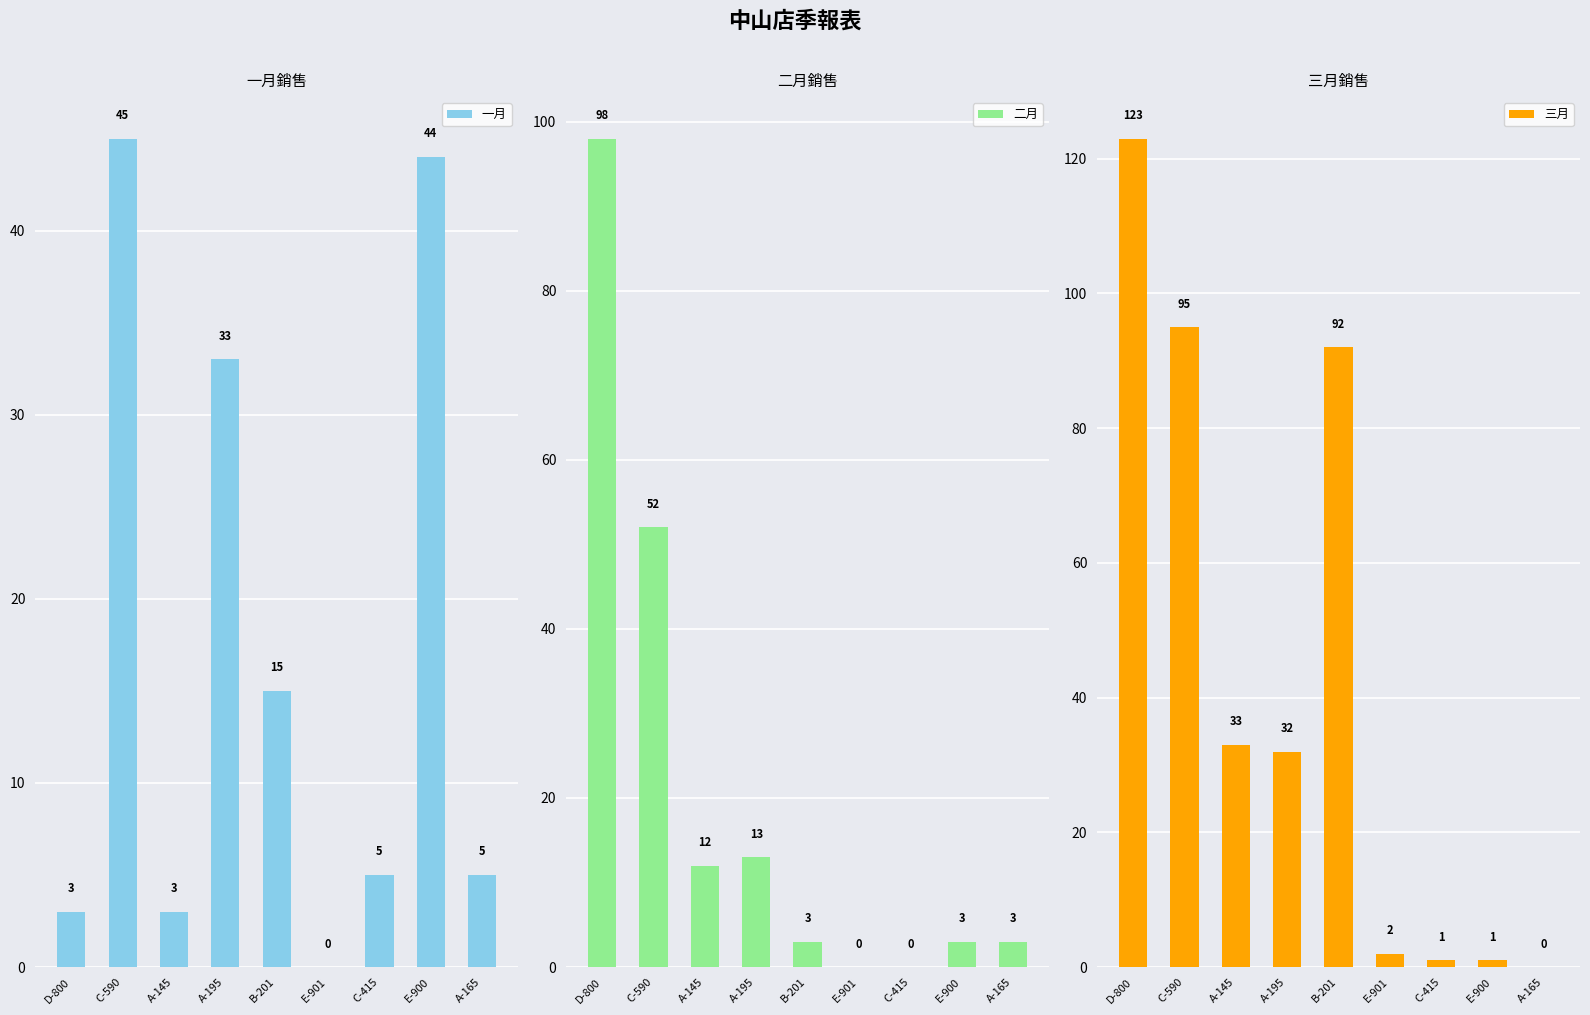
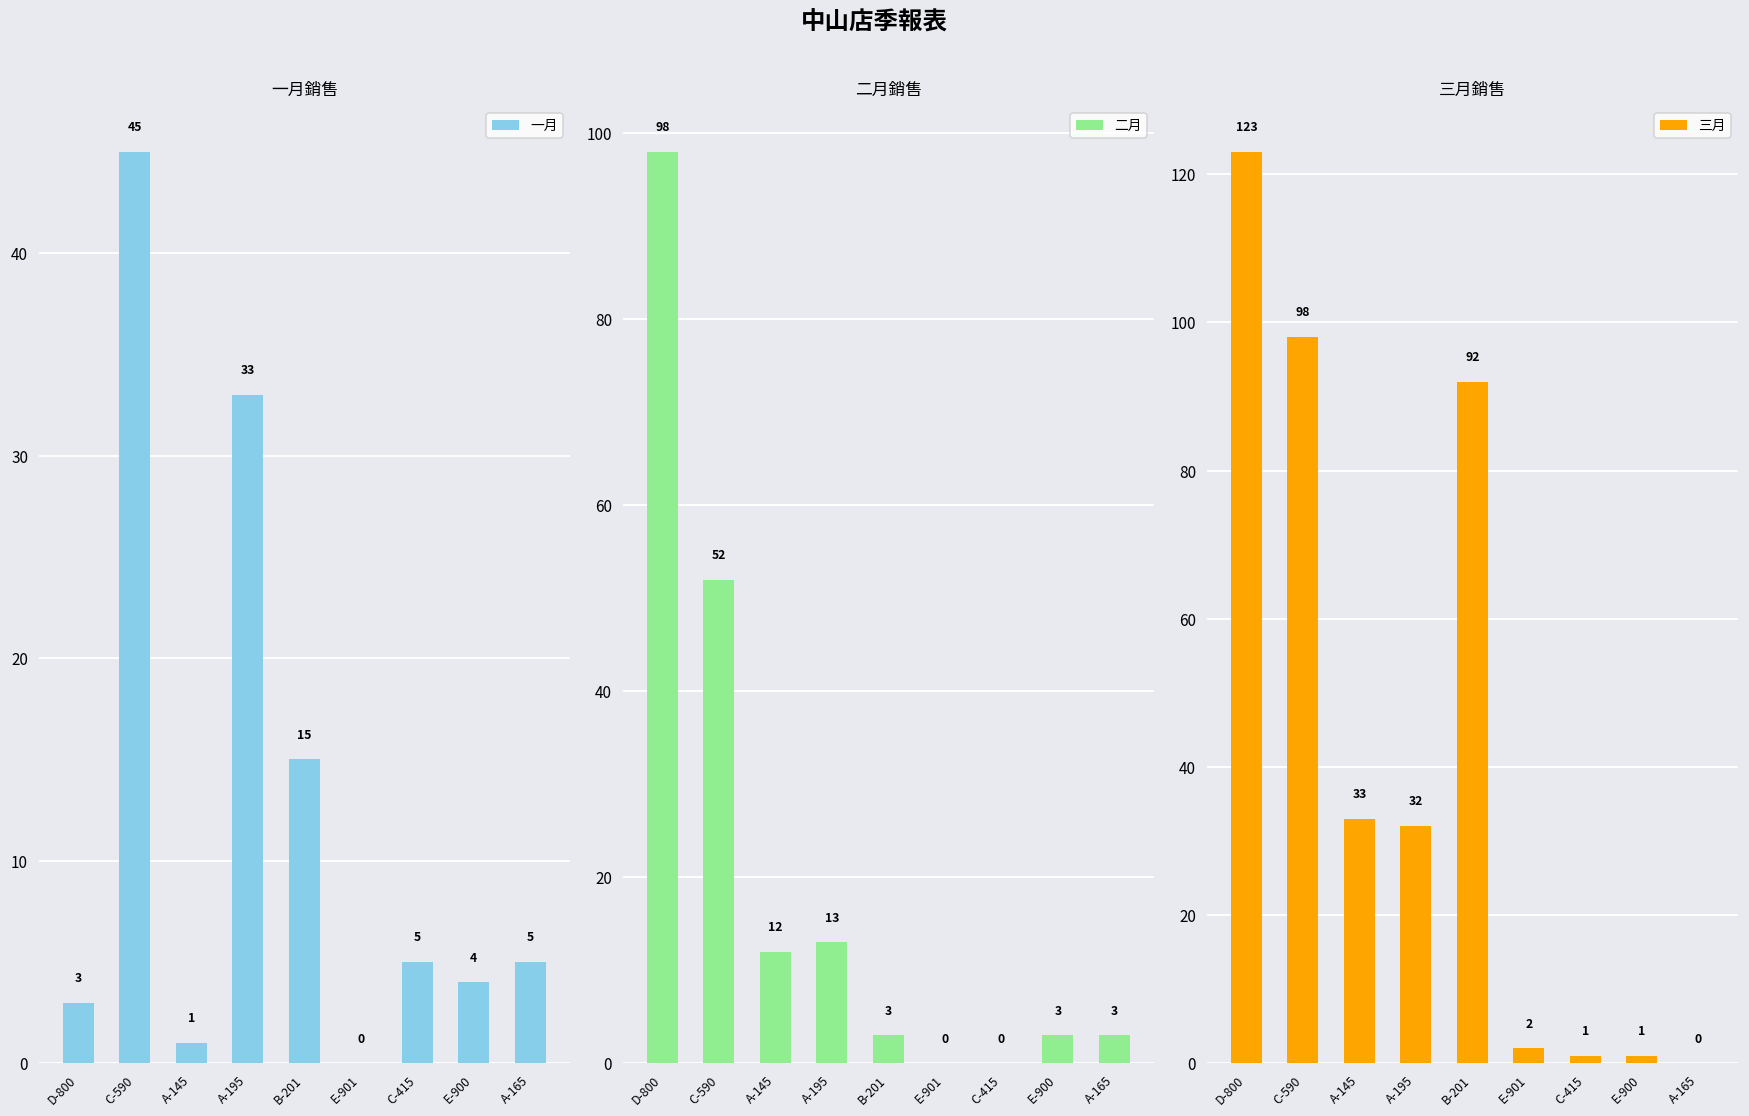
  {
    "一月銷售": {
      "D-800": 3,
      "C-590": 45,
-     "A-145": 3,
+     "A-145": 1,
      "A-195": 33,
      "B-201": 15,
      "E-901": 0,
      "C-415": 5,
-     "E-900": 44,
+     "E-900": 4,
      "A-165": 5
    },
    "二月銷售": {
      "D-800": 98,
      "C-590": 52,
      "A-145": 12,
      "A-195": 13,
      "B-201": 3,
      "E-901": 0,
      "C-415": 0,
      "E-900": 3,
      "A-165": 3
    },
    "三月銷售": {
      "D-800": 123,
-     "C-590": 95,
+     "C-590": 98,
      "A-145": 33,
      "A-195": 32,
      "B-201": 92,
      "E-901": 2,
      "C-415": 1,
      "E-900": 1,
      "A-165": 0
    }
  }
